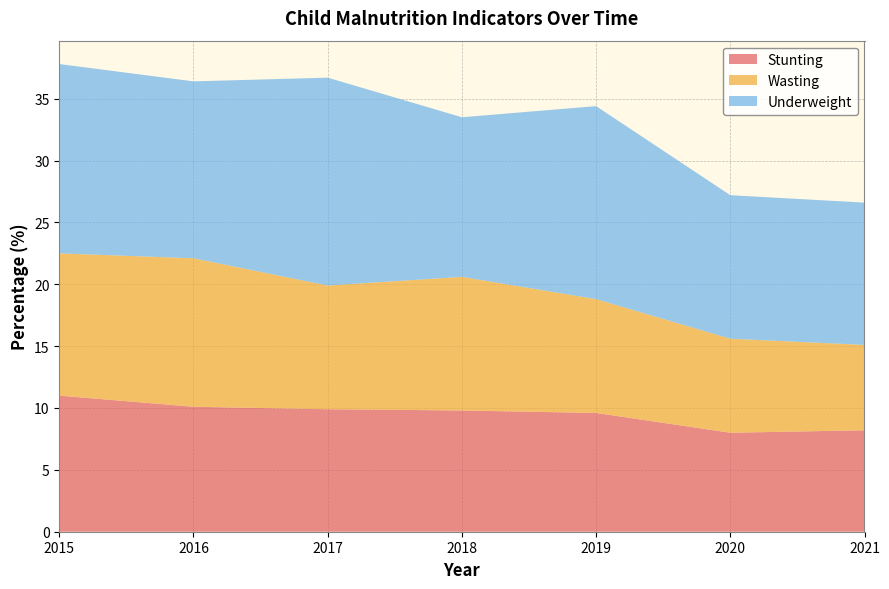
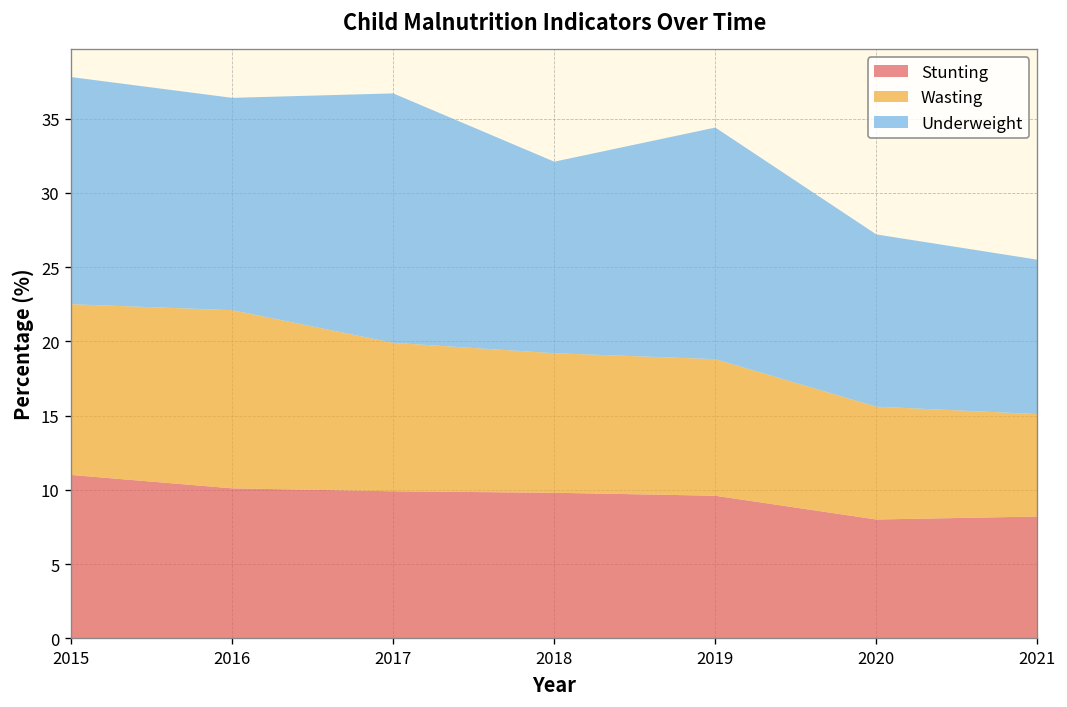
  {
    "Stunting": {
      "2015": 11.0,
      "2016": 10.1,
      "2017": 9.9,
      "2018": 9.8,
      "2019": 9.6,
      "2020": 8.0,
      "2021": 8.2
    },
    "Wasting": {
      "2015": 11.5,
      "2016": 12.0,
      "2017": 10.0,
-     "2018": 10.8,
+     "2018": 9.4,
      "2019": 9.2,
      "2020": 7.6,
      "2021": 6.9
    },
    "Underweight": {
      "2015": 15.3,
      "2016": 14.3,
      "2017": 16.8,
      "2018": 12.9,
      "2019": 15.6,
      "2020": 11.6,
-     "2021": 11.5
+     "2021": 10.4
    }
  }
